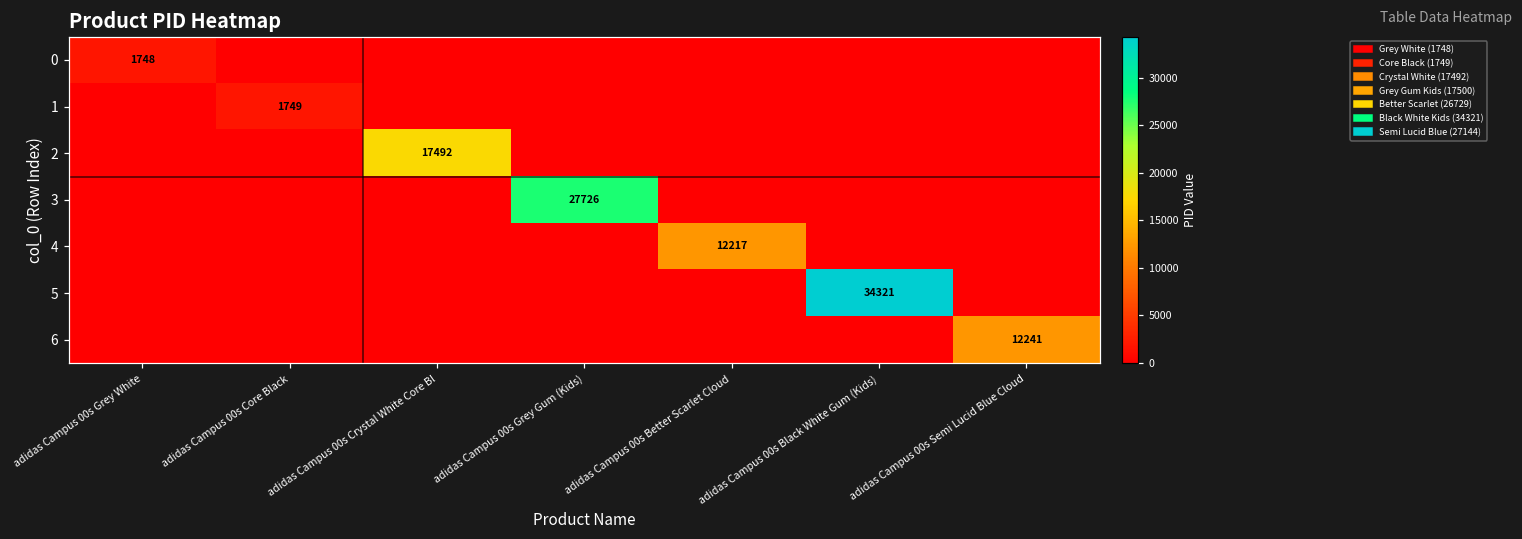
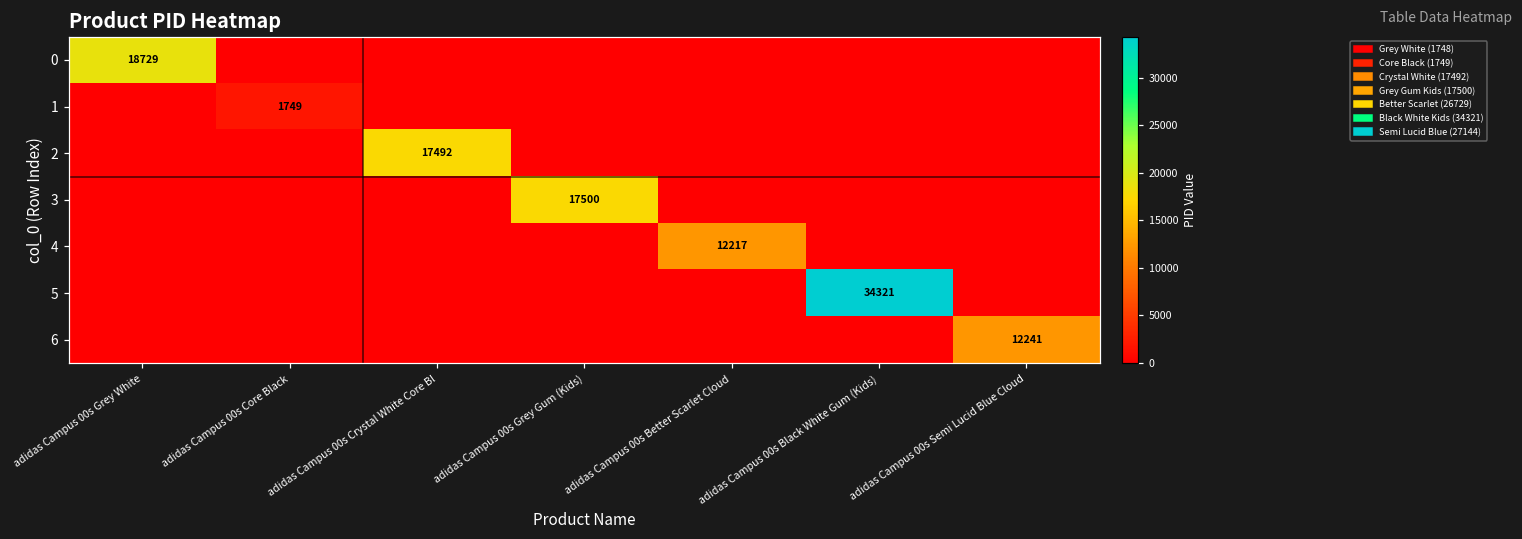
  {
    "0": {
-     "adidas Campus 00s Grey White": 1748
+     "adidas Campus 00s Grey White": 18729
    },
    "1": {
      "adidas Campus 00s Core Black": 1749
    },
    "2": {
      "adidas Campus 00s Crystal White Core Bl": 17492
    },
    "3": {
-     "adidas Campus 00s Grey Gum (Kids)": 27726
+     "adidas Campus 00s Grey Gum (Kids)": 17500
    },
    "4": {
      "adidas Campus 00s Better Scarlet Cloud": 12217
    },
    "5": {
      "adidas Campus 00s Black White Gum (Kids)": 34321
    },
    "6": {
      "adidas Campus 00s Semi Lucid Blue Cloud": 12241
    }
  }
